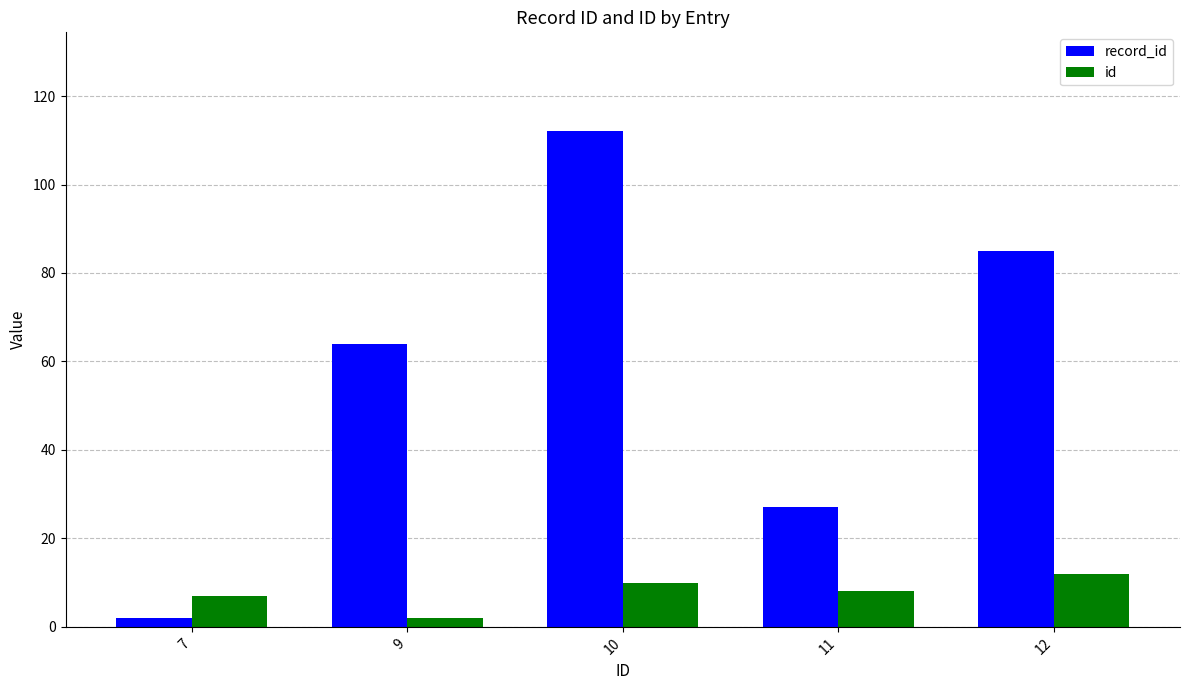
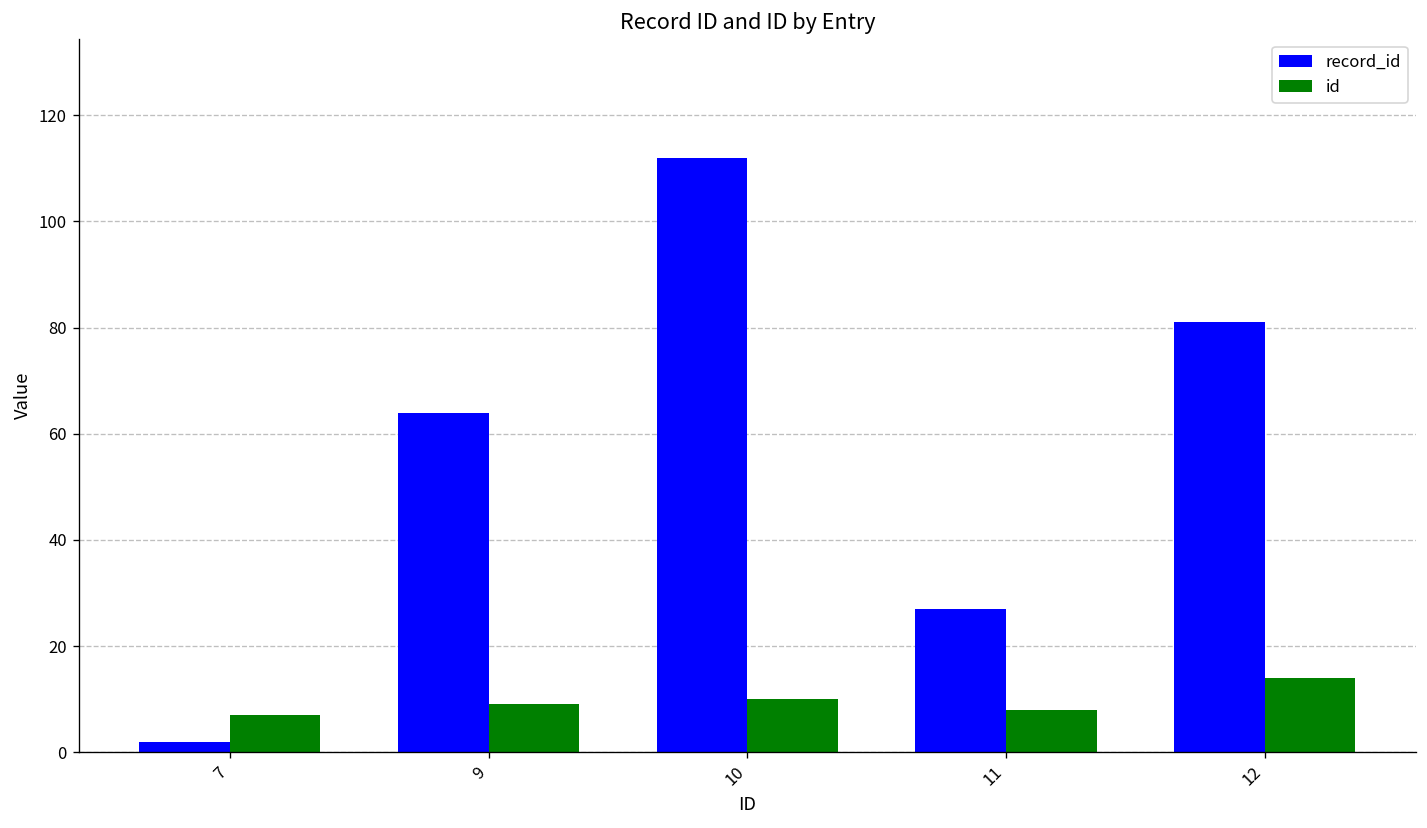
  {
    "record_id": {
      "7": 2,
      "9": 64,
      "10": 112,
      "11": 27,
-     "12": 85
+     "12": 81
    },
    "id": {
      "7": 7,
-     "9": 2,
+     "9": 9,
      "10": 10,
      "11": 8,
-     "12": 12
+     "12": 14
    }
  }
